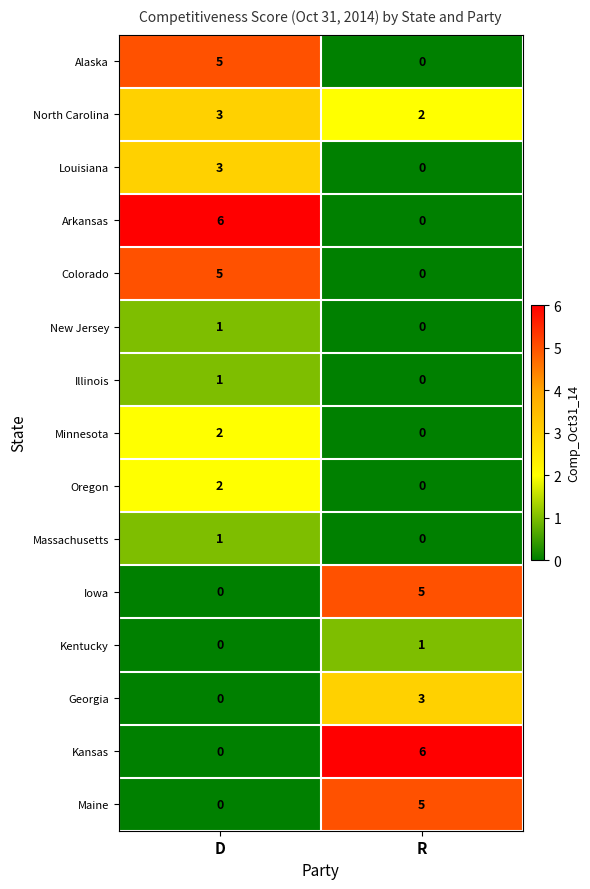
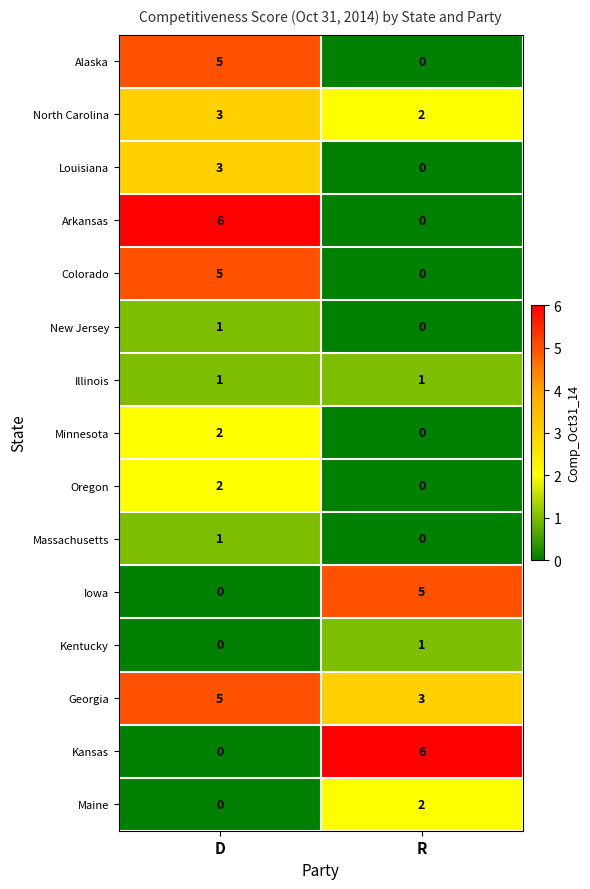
  {
    "Alaska": {
      "D": 5,
      "R": 0
    },
    "North Carolina": {
      "D": 3,
      "R": 2
    },
    "Louisiana": {
      "D": 3,
      "R": 0
    },
    "Arkansas": {
      "D": 6,
      "R": 0
    },
    "Colorado": {
      "D": 5,
      "R": 0
    },
    "New Jersey": {
      "D": 1,
      "R": 0
    },
    "Illinois": {
      "D": 1,
-     "R": 0
+     "R": 1
    },
    "Minnesota": {
      "D": 2,
      "R": 0
    },
    "Oregon": {
      "D": 2,
      "R": 0
    },
    "Massachusetts": {
      "D": 1,
      "R": 0
    },
    "Iowa": {
      "D": 0,
      "R": 5
    },
    "Kentucky": {
      "D": 0,
      "R": 1
    },
    "Georgia": {
-     "D": 0,
+     "D": 5,
      "R": 3
    },
    "Kansas": {
      "D": 0,
      "R": 6
    },
    "Maine": {
      "D": 0,
-     "R": 5
+     "R": 2
    }
  }
